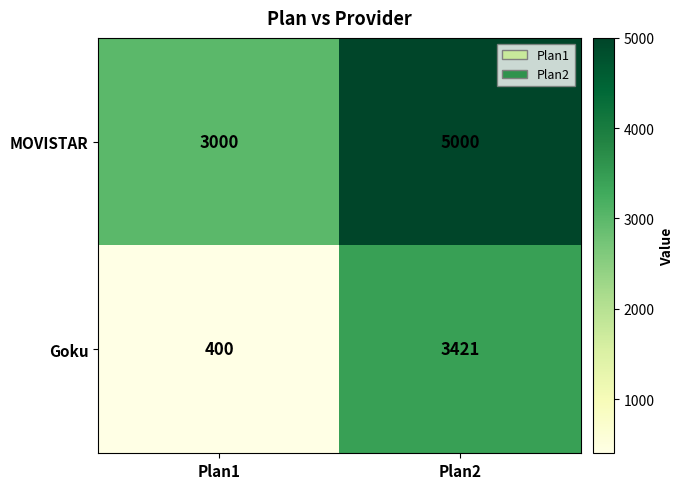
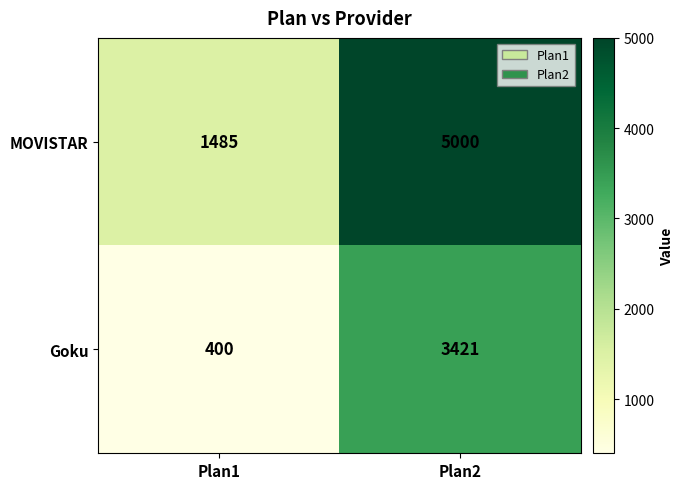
  {
    "MOVISTAR": {
-     "Plan1": 3000,
+     "Plan1": 1485,
      "Plan2": 5000
    },
    "Goku": {
      "Plan1": 400,
      "Plan2": 3421
    }
  }
